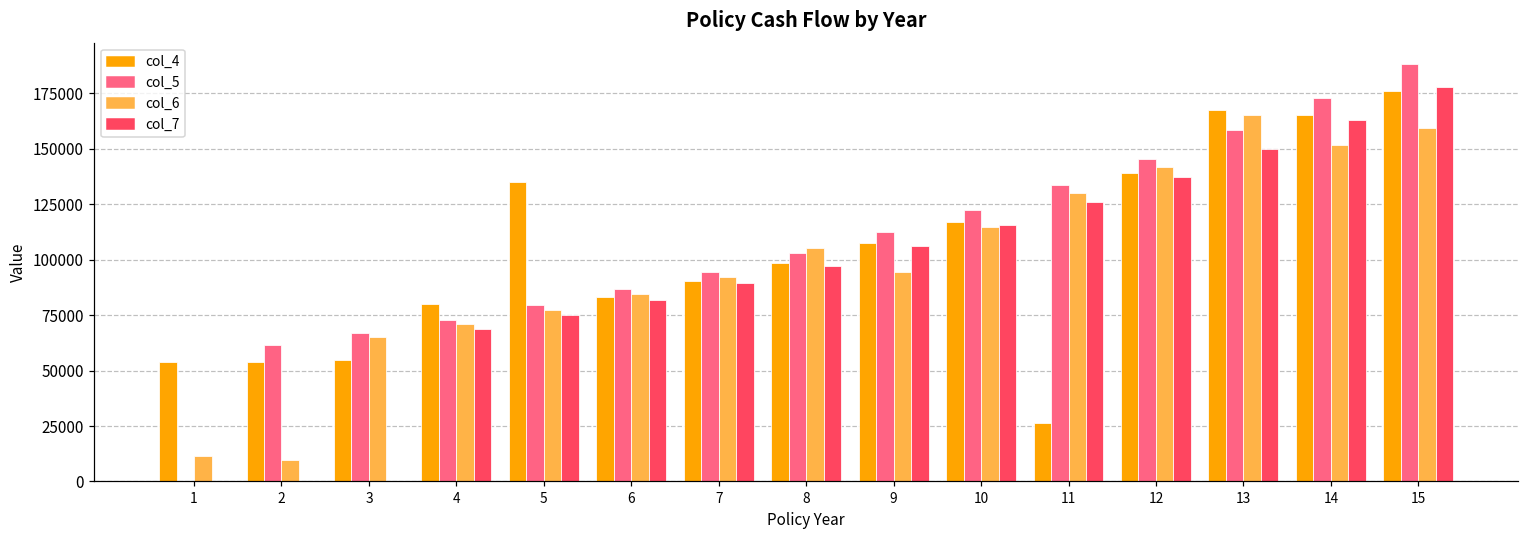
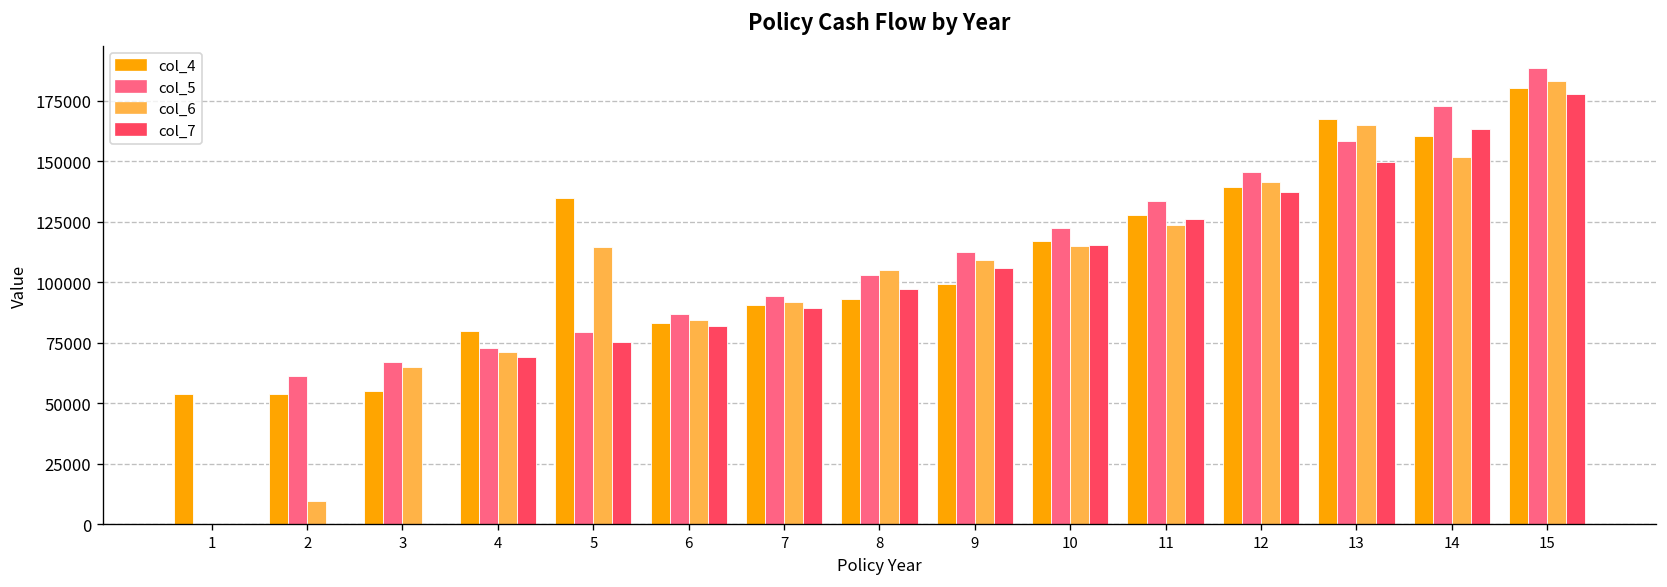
  {
    "col_4": {
      "1": 54000,
      "2": 54000,
      "3": 55000,
      "4": 80000,
      "5": 135000,
      "6": 83000,
      "7": 90000,
-     "8": 99000,
-     "9": 107000,
+     "8": 93000,
+     "9": 99000,
      "10": 117000,
-     "11": 26000,
+     "11": 128000,
      "12": 139000,
      "13": 167000,
-     "14": 165000,
-     "15": 176000
+     "14": 161000,
+     "15": 180000
    },
    "col_6": {
-     "1": 11000,
+     "1": 0,
      "2": 10000,
      "3": 65000,
      "4": 71000,
-     "5": 77000,
+     "5": 115000,
      "6": 84000,
      "7": 92000,
      "8": 105000,
-     "9": 94000,
+     "9": 109000,
      "10": 115000,
-     "11": 130000,
+     "11": 123000,
      "12": 141000,
      "13": 165000,
      "14": 152000,
-     "15": 159000
+     "15": 183000
    }
  }
